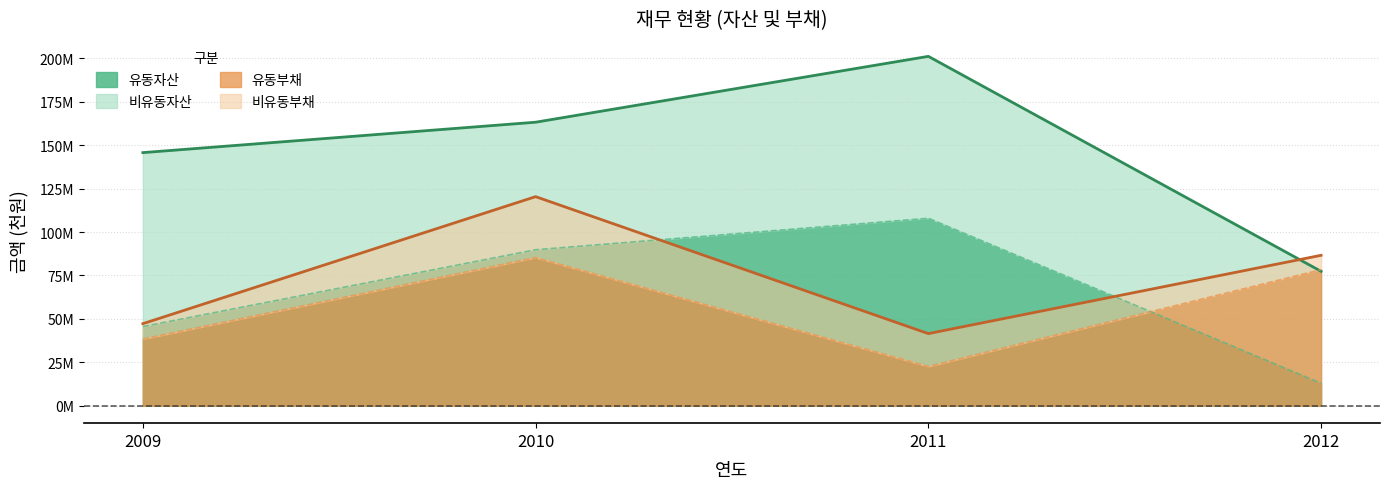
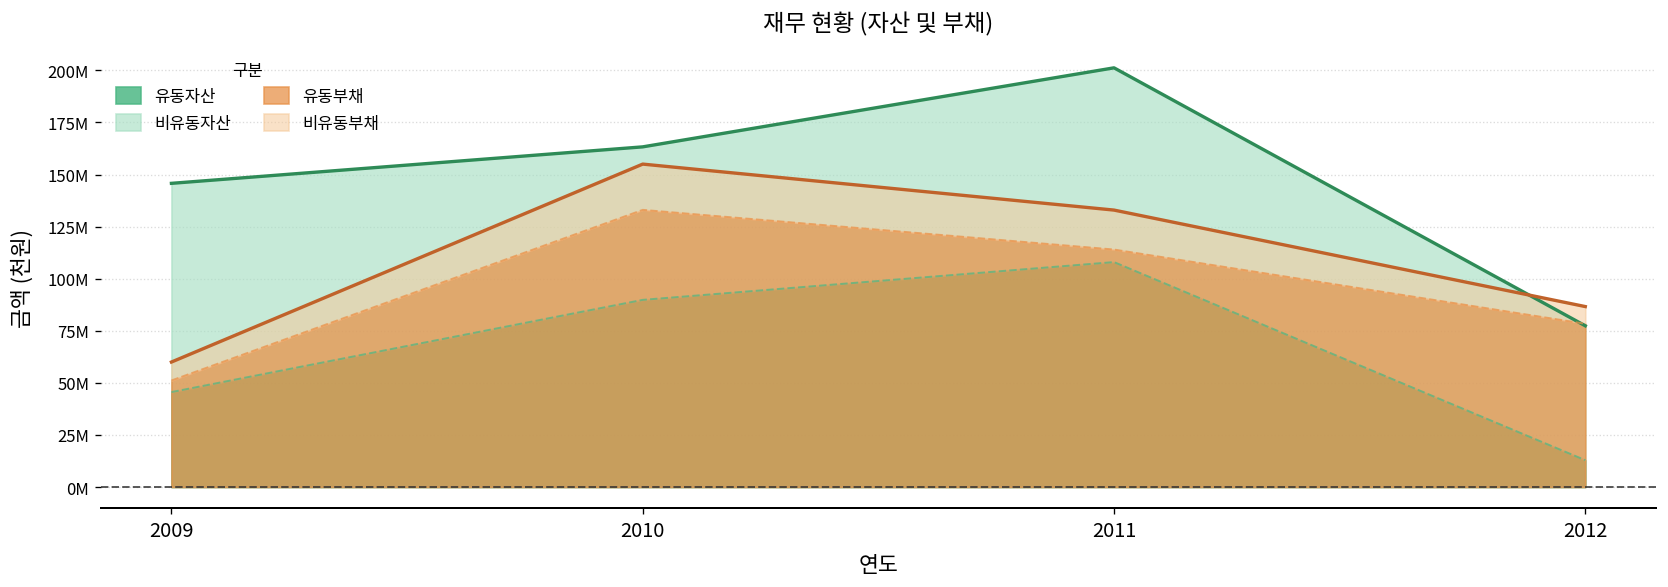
  {
    "유동자산": {
      "2009": 46000000,
      "2010": 90000000,
      "2011": 108000000,
      "2012": 13000000
    },
    "비유동자산": {
      "2009": 100000000,
      "2010": 73000000,
      "2011": 93000000
    },
    "유동부채": {
-     "2009": 38000000,
-     "2010": 85000000,
-     "2011": 23000000
+     "2009": 51000000,
+     "2010": 133000000,
+     "2011": 114000000
    },
    "비유동부채": {
      "2009": 9000000,
-     "2010": 35000000,
+     "2010": 22000000,
      "2011": 19000000,
      "2012": 8000000
    }
  }
